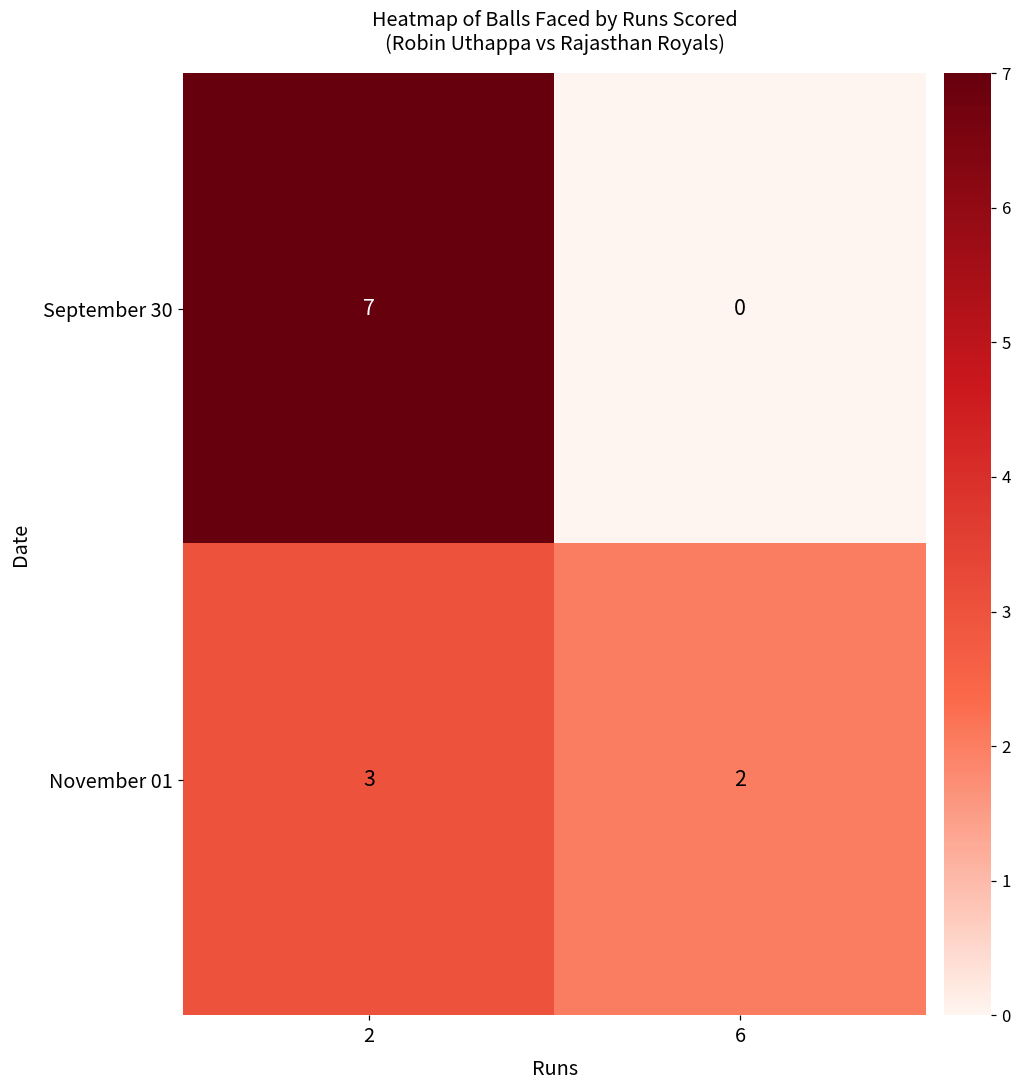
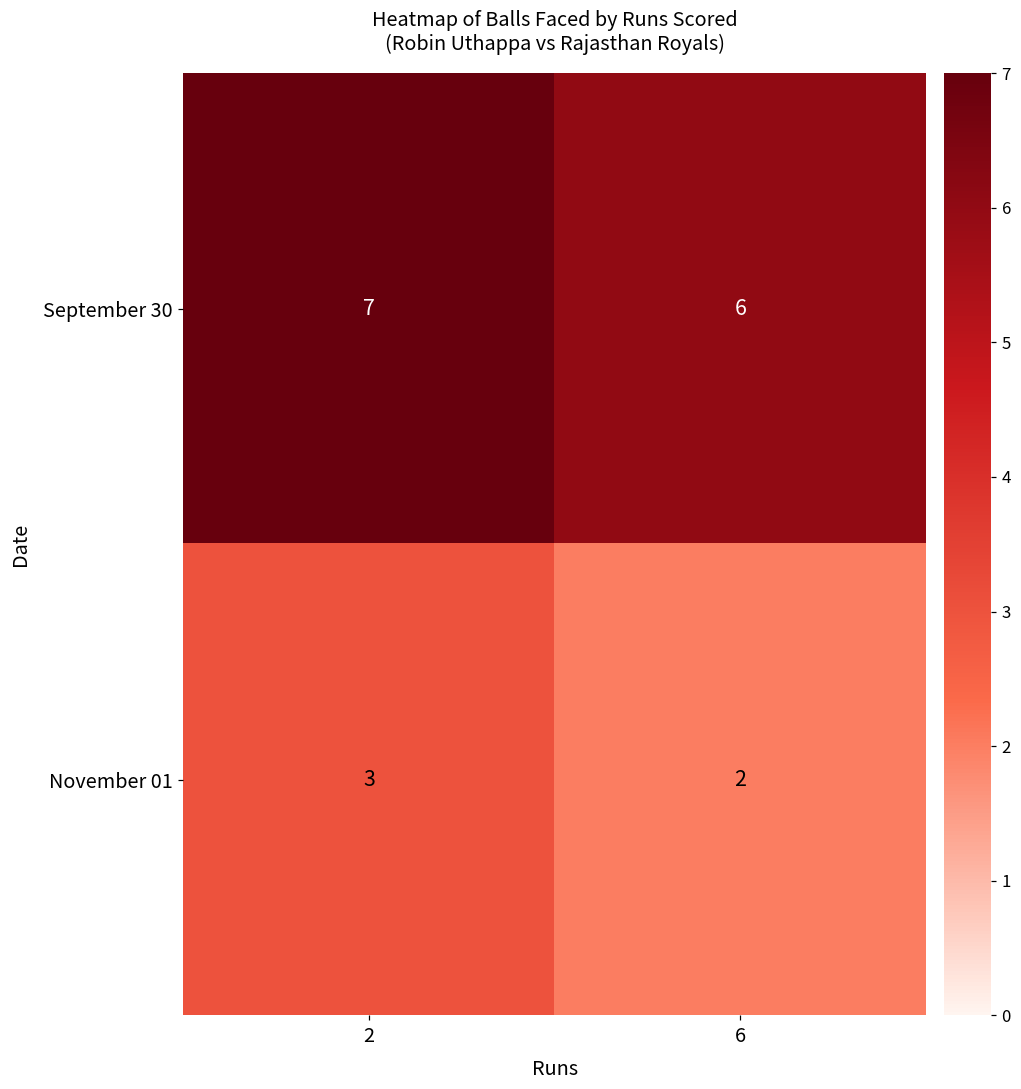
  {
    "September 30": {
      "2": 7,
-     "6": 0
+     "6": 6
    },
    "November 01": {
      "2": 3,
      "6": 2
    }
  }
